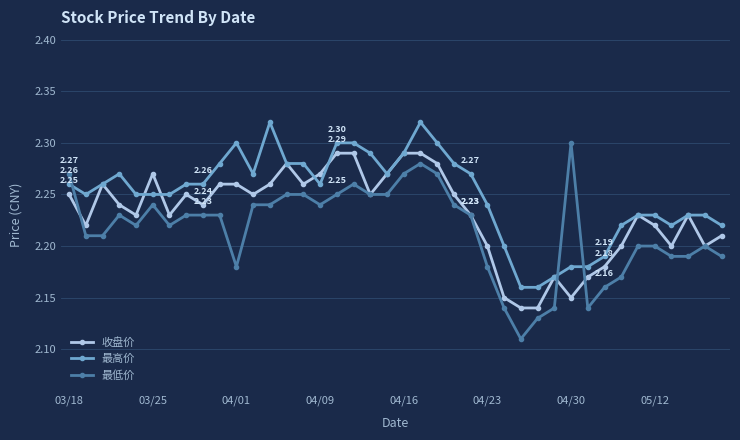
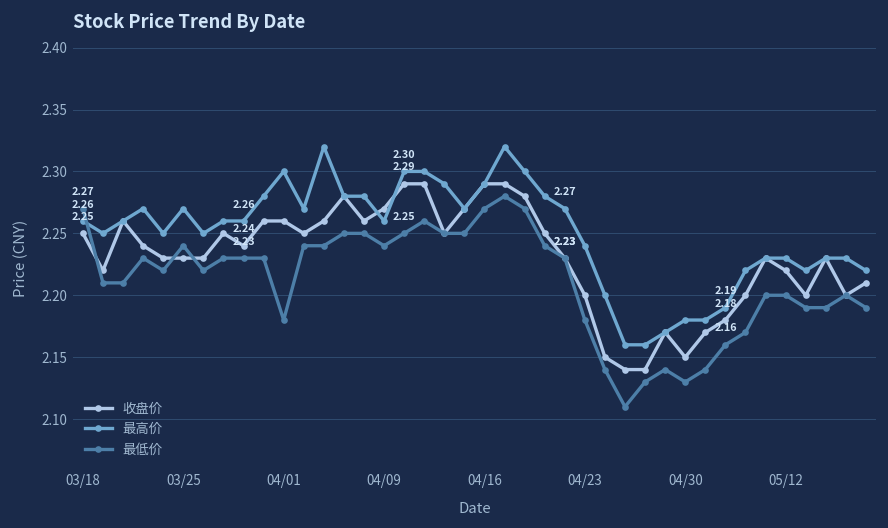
  {
    "收盘价": {
-     "03/25": 2.27,
+     "03/25": 2.23,
      "04/23": 2.20,
      "04/30": 2.15,
      "05/12": 2.22
    },
    "最高价": {
-     "03/25": 2.25,
+     "03/25": 2.27,
      "04/01": 2.30,
      "05/12": 2.23
    },
    "最低价": {
      "03/25": 2.24,
      "04/01": 2.18,
      "04/09": 2.24,
      "04/16": 2.27,
      "04/23": 2.18,
-     "04/30": 2.30,
+     "04/30": 2.13,
      "05/12": 2.20
    }
  }
